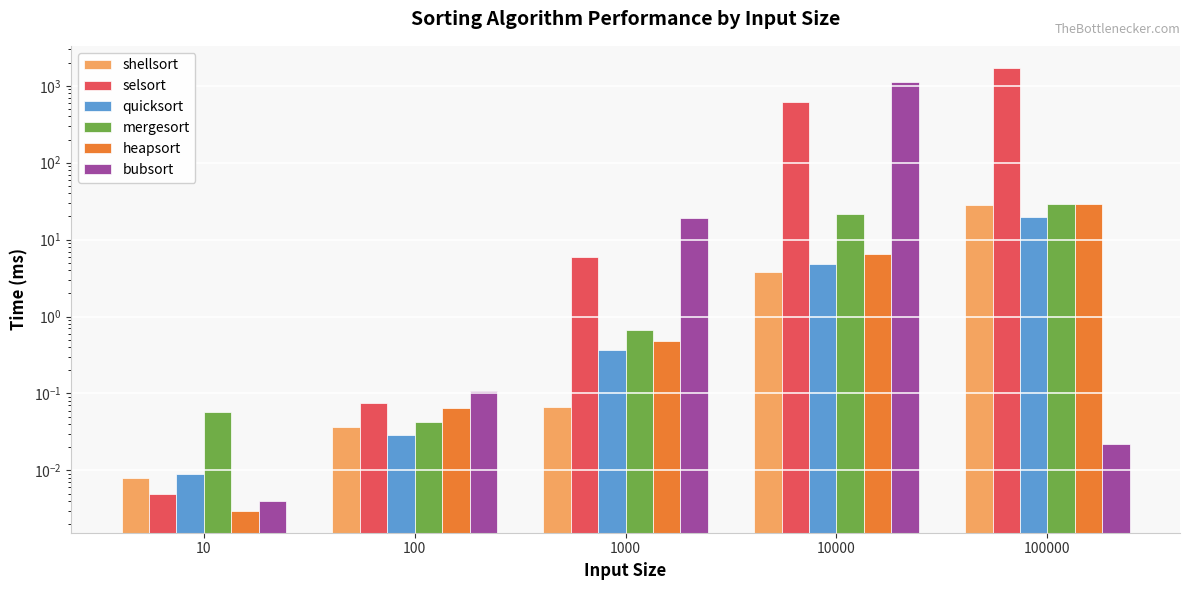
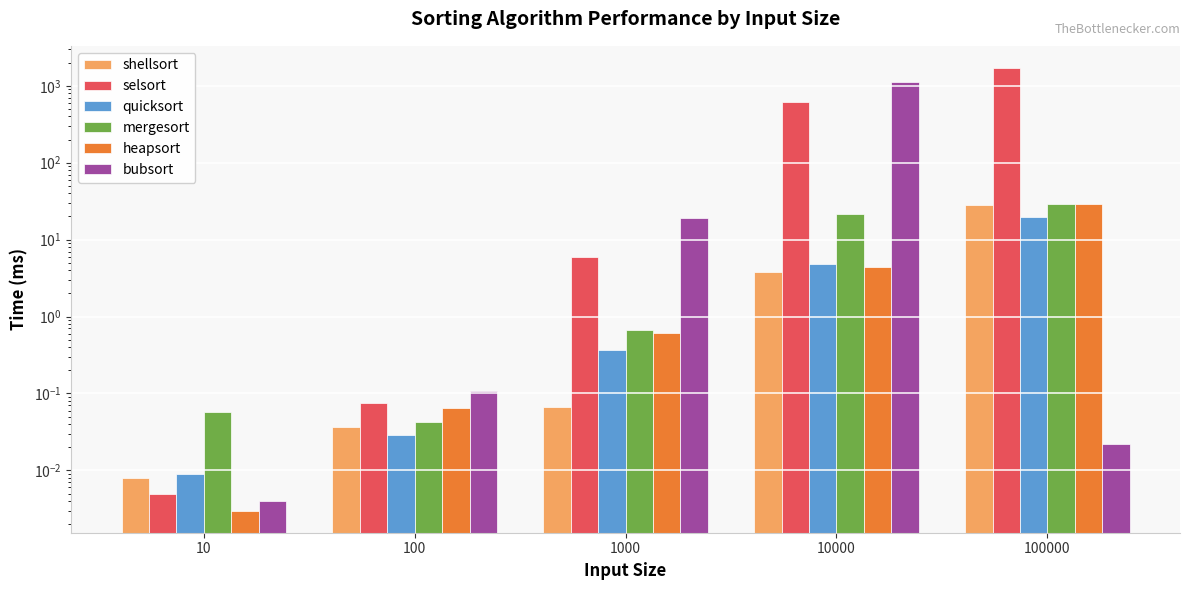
  {
    "shellsort": {
      "10": 0.008,
      "100": 0.04,
      "1000": 0.07,
      "10000": 4,
      "100000": 28
    },
    "selsort": {
      "10": 0.005,
      "100": 0.08,
      "1000": 6,
      "10000": 600,
      "100000": 1700
    },
    "quicksort": {
      "10": 0.009,
      "100": 0.029,
      "1000": 0.4,
      "10000": 5,
      "100000": 20
    },
    "mergesort": {
      "10": 0.06,
      "100": 0.04,
      "1000": 0.7,
      "10000": 21,
      "100000": 29
    },
    "heapsort": {
      "10": 0.0030,
      "100": 0.06,
-     "1000": 0.5,
-     "10000": 6,
+     "1000": 0.6,
+     "10000": 4,
      "100000": 29
    },
    "bubsort": {
      "10": 0.004,
      "100": 0.1,
      "1000": 19,
      "10000": 1100,
      "100000": 0.022
    }
  }
